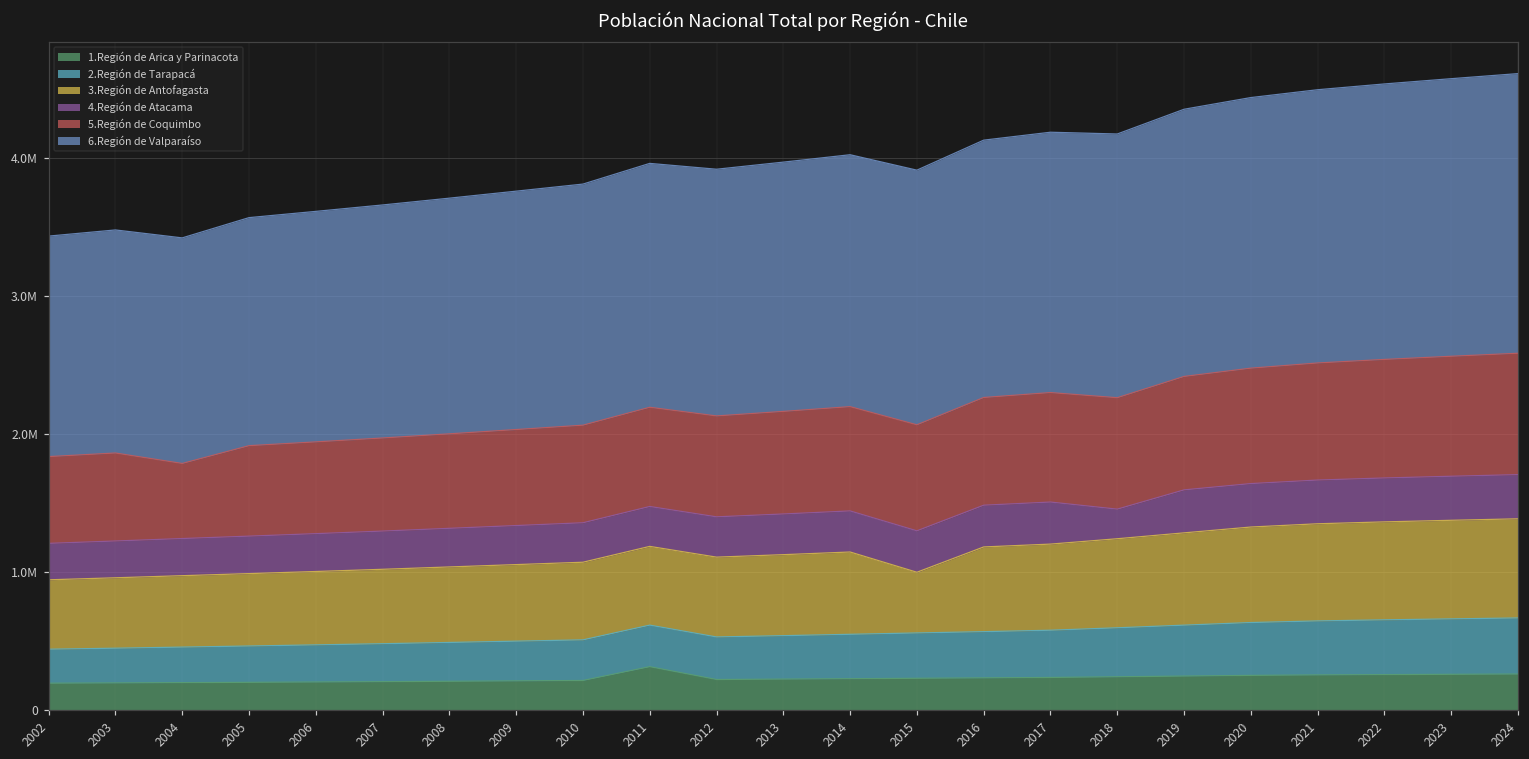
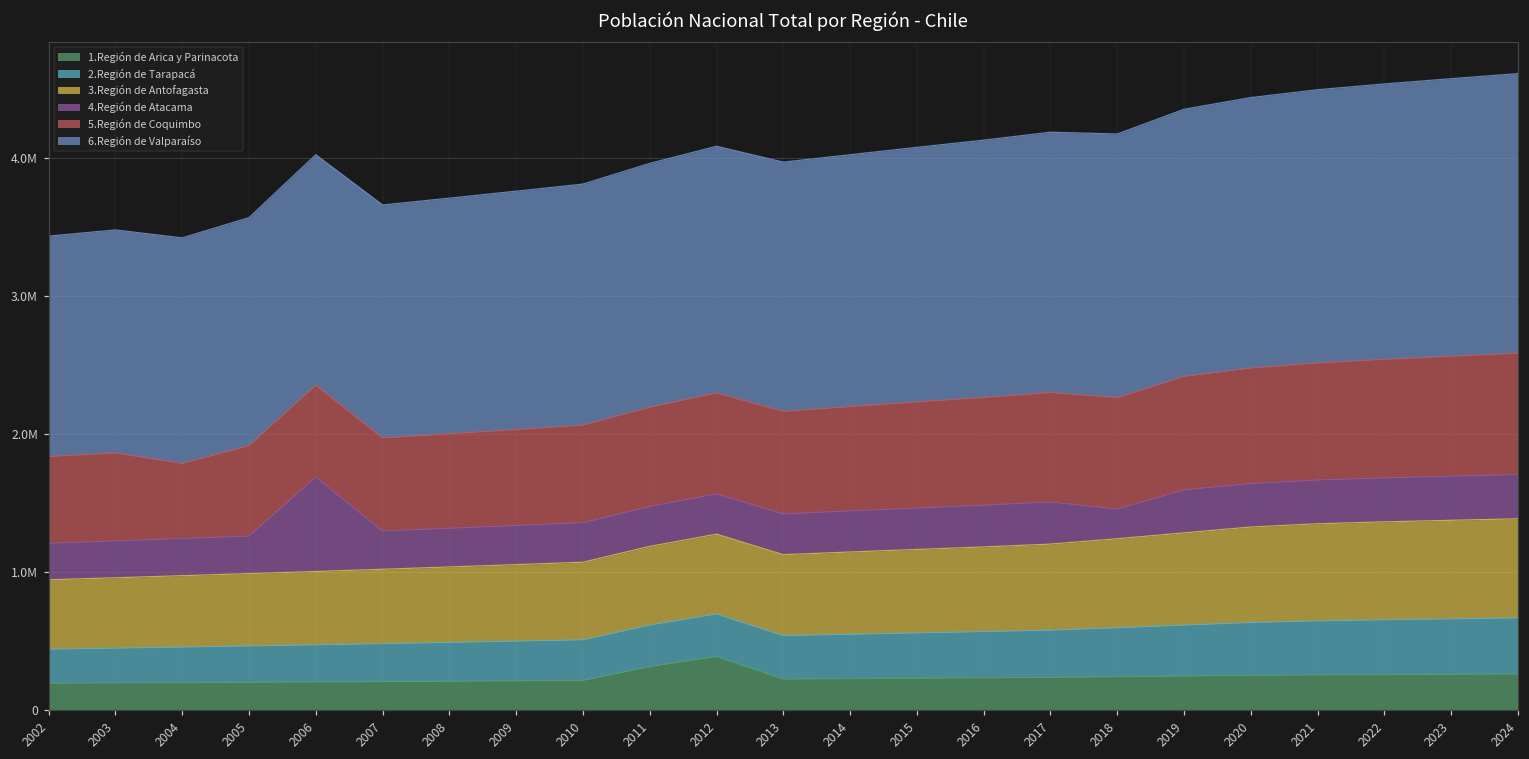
  {
    "1.Región de Arica y Parinacota": {
      "2002": 200000,
      "2003": 200000,
      "2004": 200000,
      "2005": 200000,
      "2006": 200000,
      "2007": 210000,
      "2008": 210000,
      "2009": 210000,
      "2010": 220000,
      "2011": 320000,
-     "2012": 220000,
+     "2012": 390000,
      "2013": 230000,
      "2014": 230000,
      "2015": 230000,
      "2016": 230000,
      "2017": 240000,
      "2018": 240000,
      "2019": 250000,
      "2020": 250000,
      "2021": 260000,
      "2022": 260000,
      "2023": 260000,
      "2024": 260000
    },
    "3.Región de Antofagasta": {
      "2002": 500000,
      "2003": 510000,
      "2004": 520000,
      "2005": 520000,
      "2006": 530000,
      "2007": 540000,
      "2008": 550000,
      "2009": 550000,
      "2010": 560000,
      "2011": 570000,
      "2012": 580000,
      "2013": 590000,
      "2014": 600000,
-     "2015": 440000,
+     "2015": 600000,
      "2016": 610000,
      "2017": 620000,
      "2018": 650000,
      "2019": 670000,
      "2020": 690000,
      "2021": 700000,
      "2022": 710000,
      "2023": 710000,
      "2024": 720000
    },
    "4.Región de Atacama": {
      "2002": 260000,
      "2003": 270000,
      "2004": 270000,
      "2005": 270000,
-     "2006": 270000,
+     "2006": 680000,
      "2007": 280000,
      "2008": 280000,
      "2009": 280000,
      "2010": 290000,
      "2011": 290000,
      "2012": 290000,
      "2013": 290000,
      "2014": 300000,
      "2015": 300000,
      "2016": 300000,
      "2017": 300000,
      "2018": 210000,
      "2019": 310000,
      "2020": 310000,
      "2021": 320000,
      "2022": 320000,
      "2023": 320000,
      "2024": 320000
    },
    "5.Región de Coquimbo": {
      "2002": 630000,
      "2003": 640000,
      "2004": 540000,
      "2005": 660000,
      "2006": 660000,
      "2007": 670000,
      "2008": 680000,
      "2009": 700000,
      "2010": 710000,
      "2011": 720000,
      "2012": 730000,
      "2013": 740000,
      "2014": 760000,
      "2015": 770000,
      "2016": 780000,
      "2017": 790000,
      "2018": 810000,
      "2019": 820000,
      "2020": 840000,
      "2021": 850000,
      "2022": 860000,
      "2023": 870000,
      "2024": 880000
    }
  }
